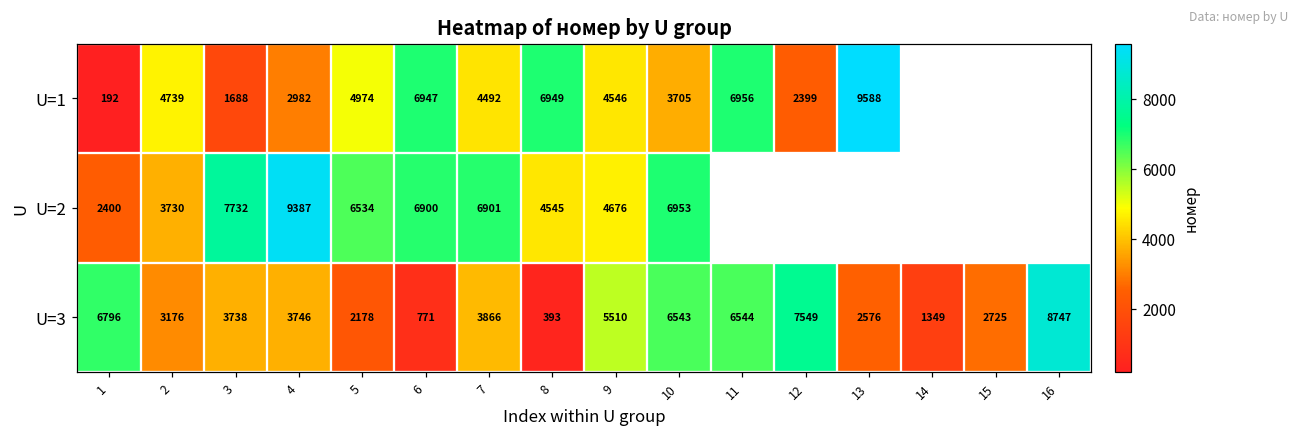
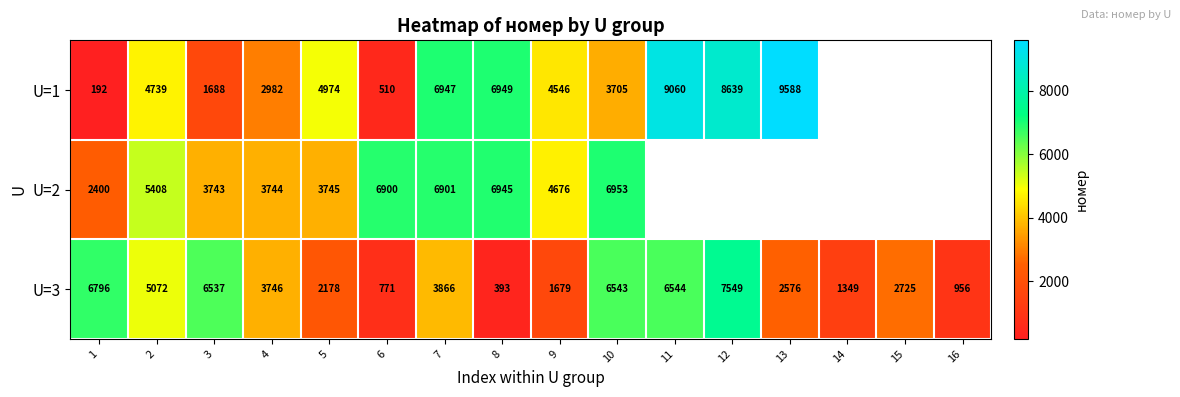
  {
    "U=1": {
      "1": 192,
      "2": 4739,
      "3": 1688,
      "4": 2982,
      "5": 4974,
-     "6": 6947,
-     "7": 4492,
+     "6": 510,
+     "7": 6947,
      "8": 6949,
      "9": 4546,
      "10": 3705,
-     "11": 6956,
-     "12": 2399,
+     "11": 9060,
+     "12": 8639,
      "13": 9588
    },
    "U=2": {
      "1": 2400,
-     "2": 3730,
-     "3": 7732,
-     "4": 9387,
-     "5": 6534,
+     "2": 5408,
+     "3": 3743,
+     "4": 3744,
+     "5": 3745,
      "6": 6900,
      "7": 6901,
-     "8": 4545,
+     "8": 6945,
      "9": 4676,
      "10": 6953
    },
    "U=3": {
      "1": 6796,
-     "2": 3176,
-     "3": 3738,
+     "2": 5072,
+     "3": 6537,
      "4": 3746,
      "5": 2178,
      "6": 771,
      "7": 3866,
      "8": 393,
-     "9": 5510,
+     "9": 1679,
      "10": 6543,
      "11": 6544,
      "12": 7549,
      "13": 2576,
      "14": 1349,
      "15": 2725,
-     "16": 8747
+     "16": 956
    }
  }
